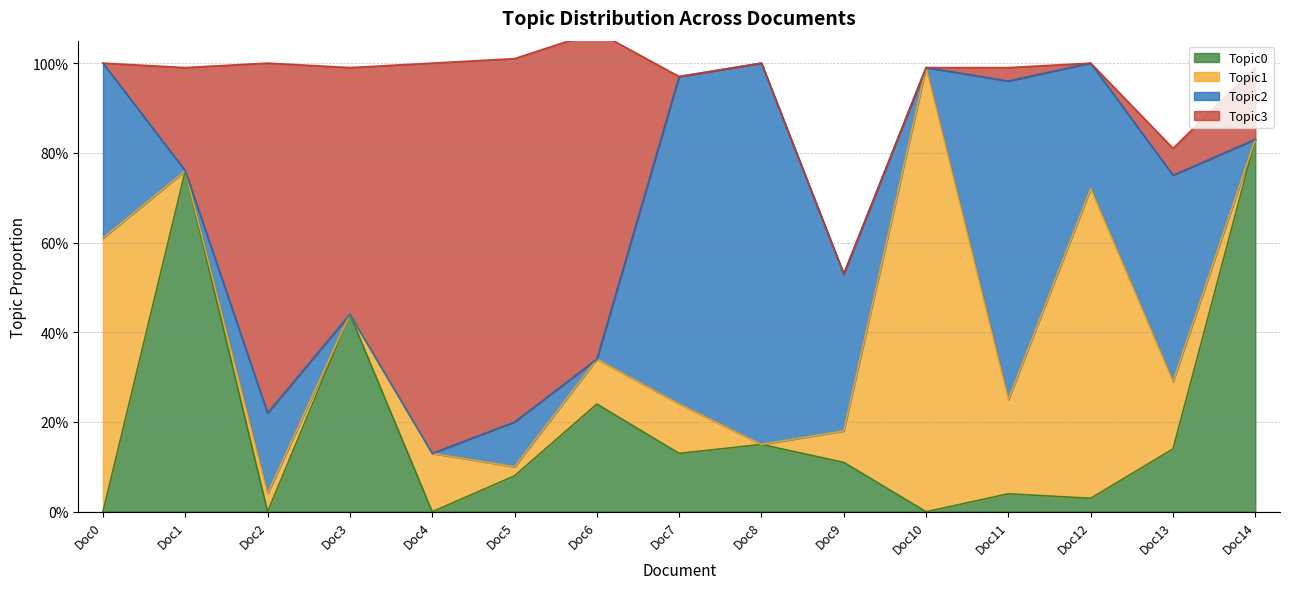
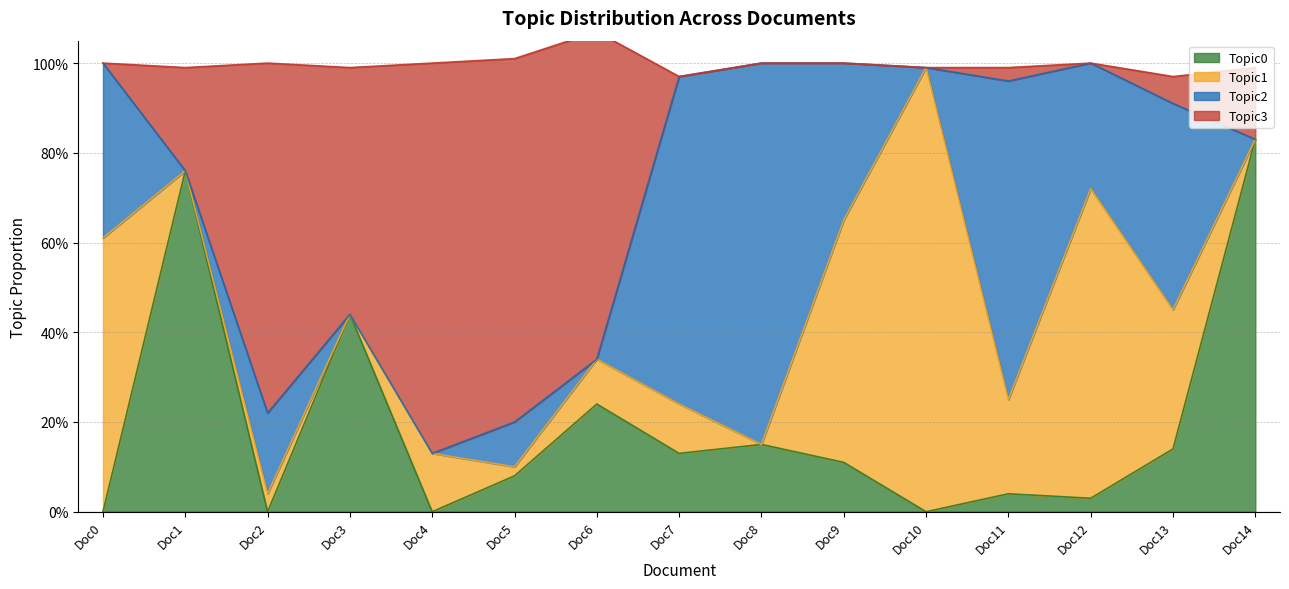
  {
    "Topic0": {
      "Doc0": "0%",
      "Doc2": "0%",
      "Doc4": "0%",
      "Doc5": "8%",
      "Doc6": "24%",
      "Doc7": "13%",
      "Doc9": "11%",
      "Doc10": "0%",
      "Doc11": "4%",
      "Doc12": "3%",
      "Doc13": "14%"
    },
    "Topic1": {
      "Doc0": "61%",
      "Doc2": "4%",
      "Doc5": "2%",
      "Doc7": "11%",
-     "Doc9": "7%",
+     "Doc9": "54%",
      "Doc11": "21%",
      "Doc12": "69%",
-     "Doc13": "15%"
+     "Doc13": "31%"
    },
    "Topic2": {
      "Doc2": "18%",
      "Doc5": "10%",
      "Doc11": "71%",
      "Doc13": "46%"
    },
    "Topic3": {
      "Doc1": "23%",
      "Doc2": "78%",
      "Doc3": "55%",
      "Doc4": "87%",
      "Doc5": "81%",
      "Doc11": "3%",
      "Doc13": "6%"
    }
  }
